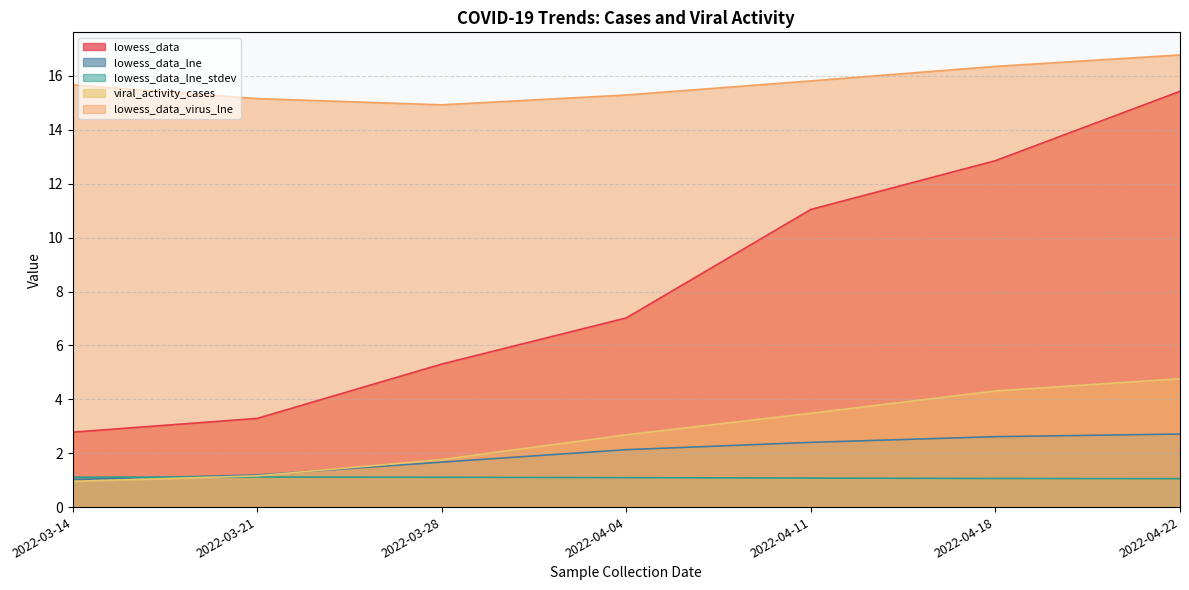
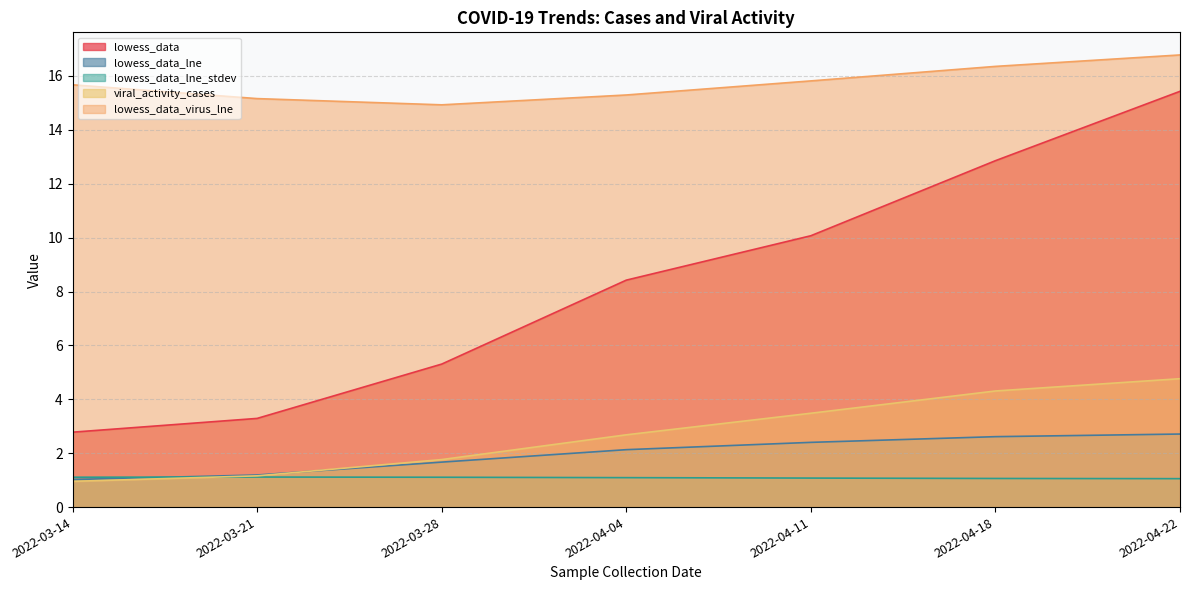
  {
    "lowess_data": {
      "2022-03-14": 2.8,
      "2022-03-21": 3.3,
      "2022-03-28": 5.3,
-     "2022-04-04": 7.0,
-     "2022-04-11": 11.0,
+     "2022-04-04": 8.4,
+     "2022-04-11": 10.1,
      "2022-04-18": 12.9,
      "2022-04-22": 15.4
    }
  }
